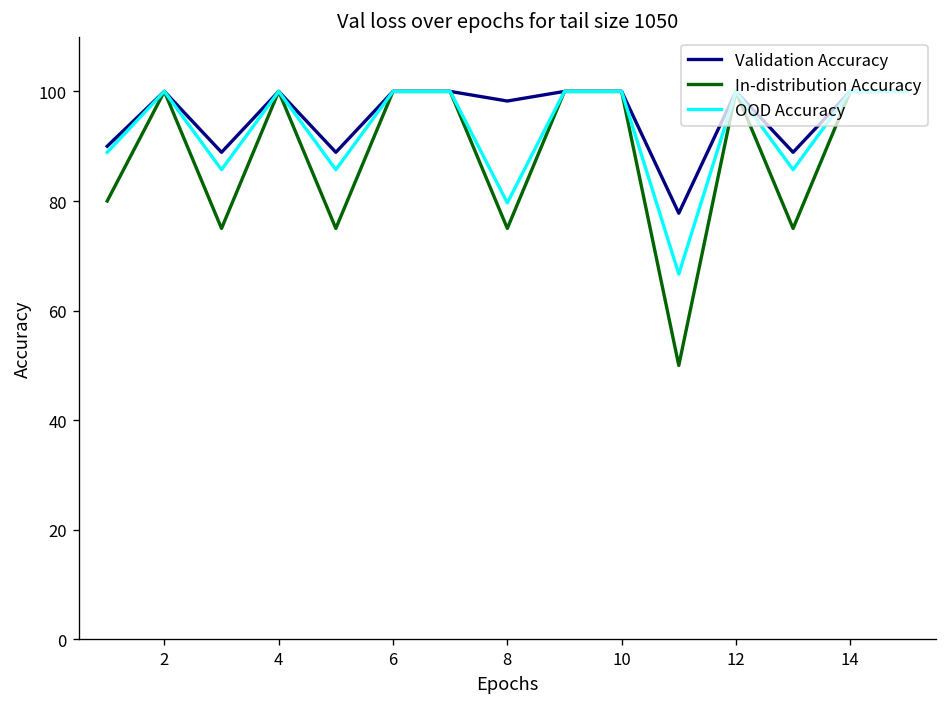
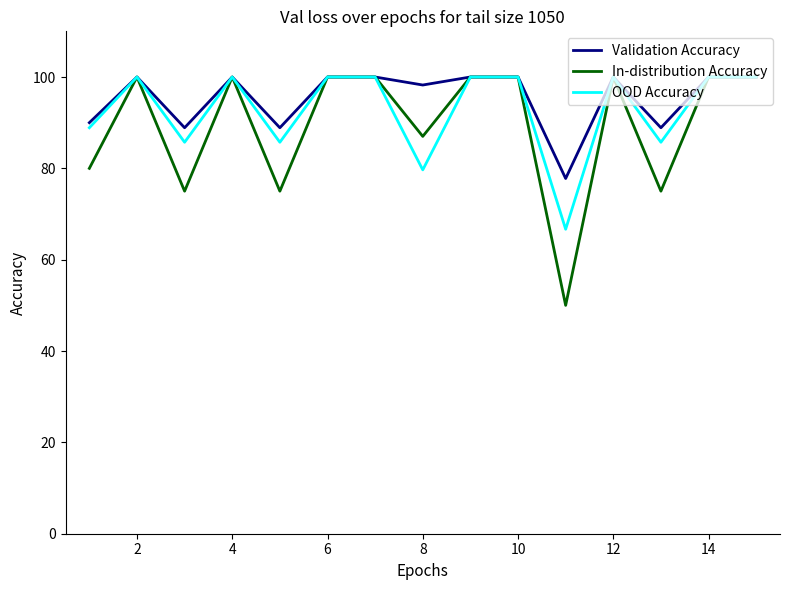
  {
    "Validation Accuracy": {
      "8": 98
    },
    "In-distribution Accuracy": {
-     "8": 75
+     "8": 87
    },
    "OOD Accuracy": {
      "8": 80
    }
  }
